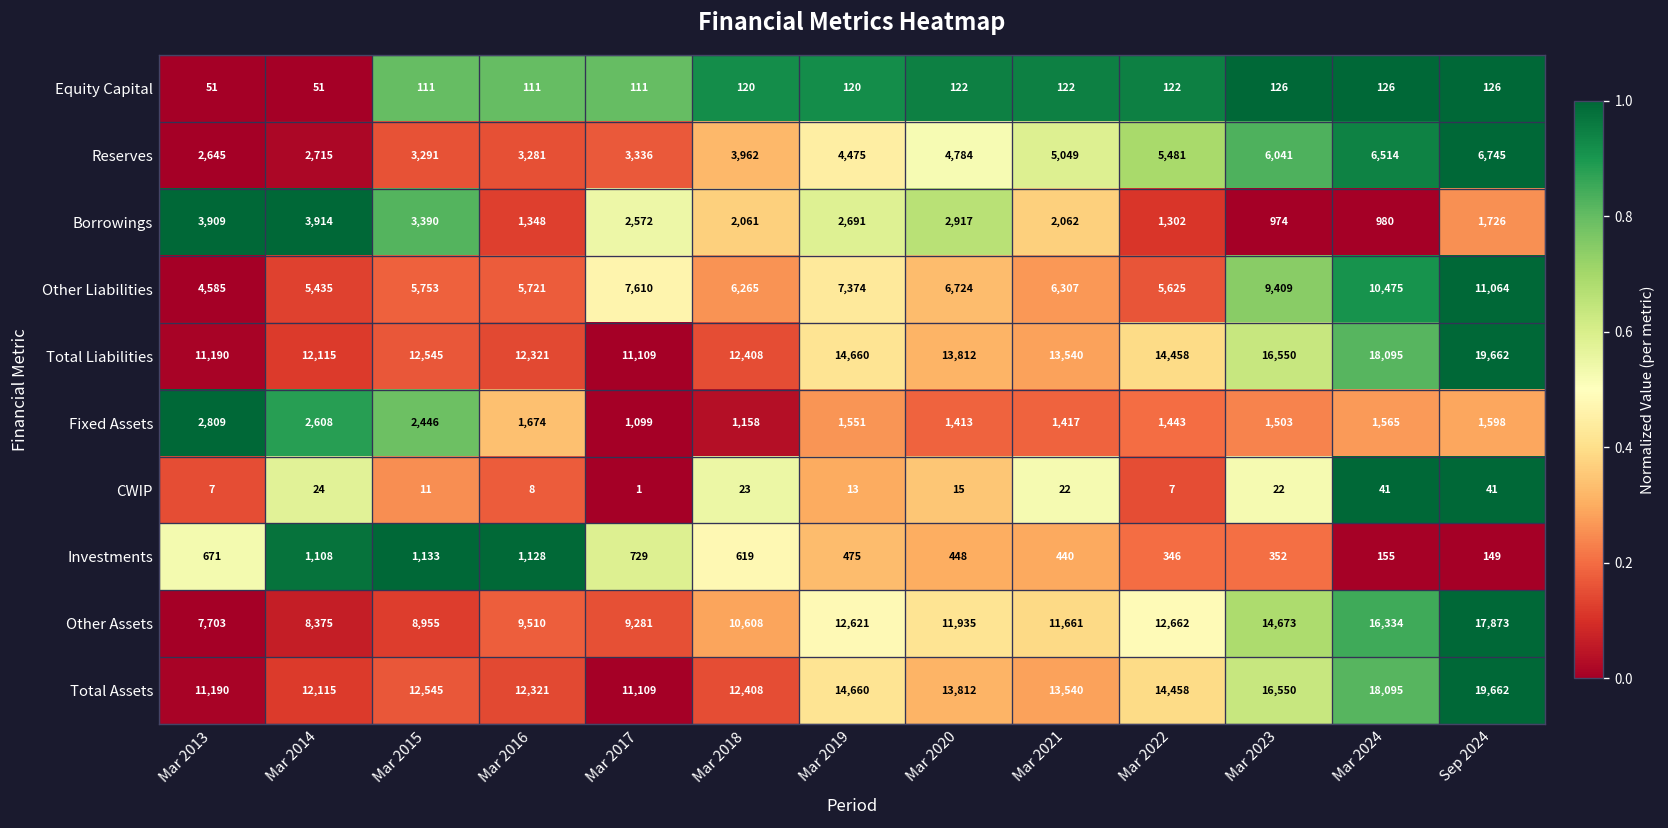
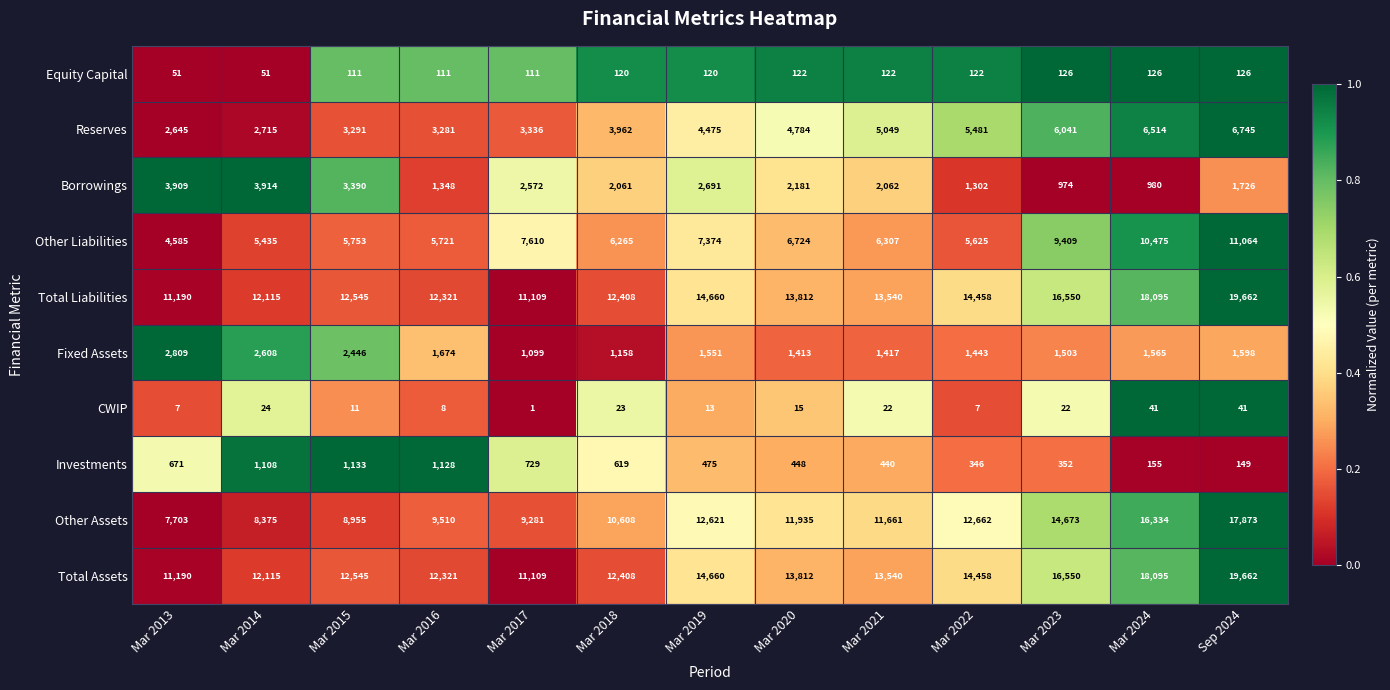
  {
    "Equity Capital": {
      "Mar 2013": "51",
      "Mar 2014": "51",
      "Mar 2015": "111",
      "Mar 2016": "111",
      "Mar 2017": "111",
      "Mar 2018": "120",
      "Mar 2019": "120",
      "Mar 2020": "122",
      "Mar 2021": "122",
      "Mar 2022": "122",
      "Mar 2023": "126",
      "Mar 2024": "126",
      "Sep 2024": "126"
    },
    "Reserves": {
      "Mar 2013": "2,645",
      "Mar 2014": "2,715",
      "Mar 2015": "3,291",
      "Mar 2016": "3,281",
      "Mar 2017": "3,336",
      "Mar 2018": "3,962",
      "Mar 2019": "4,475",
      "Mar 2020": "4,784",
      "Mar 2021": "5,049",
      "Mar 2022": "5,481",
      "Mar 2023": "6,041",
      "Mar 2024": "6,514",
      "Sep 2024": "6,745"
    },
    "Borrowings": {
      "Mar 2013": "3,909",
      "Mar 2014": "3,914",
      "Mar 2015": "3,390",
      "Mar 2016": "1,348",
      "Mar 2017": "2,572",
      "Mar 2018": "2,061",
      "Mar 2019": "2,691",
-     "Mar 2020": "2,917",
+     "Mar 2020": "2,181",
      "Mar 2021": "2,062",
      "Mar 2022": "1,302",
      "Mar 2023": "974",
      "Mar 2024": "980",
      "Sep 2024": "1,726"
    },
    "Other Liabilities": {
      "Mar 2013": "4,585",
      "Mar 2014": "5,435",
      "Mar 2015": "5,753",
      "Mar 2016": "5,721",
      "Mar 2017": "7,610",
      "Mar 2018": "6,265",
      "Mar 2019": "7,374",
      "Mar 2020": "6,724",
      "Mar 2021": "6,307",
      "Mar 2022": "5,625",
      "Mar 2023": "9,409",
      "Mar 2024": "10,475",
      "Sep 2024": "11,064"
    },
    "Total Liabilities": {
      "Mar 2013": "11,190",
      "Mar 2014": "12,115",
      "Mar 2015": "12,545",
      "Mar 2016": "12,321",
      "Mar 2017": "11,109",
      "Mar 2018": "12,408",
      "Mar 2019": "14,660",
      "Mar 2020": "13,812",
      "Mar 2021": "13,540",
      "Mar 2022": "14,458",
      "Mar 2023": "16,550",
      "Mar 2024": "18,095",
      "Sep 2024": "19,662"
    },
    "Fixed Assets": {
      "Mar 2013": "2,809",
      "Mar 2014": "2,608",
      "Mar 2015": "2,446",
      "Mar 2016": "1,674",
      "Mar 2017": "1,099",
      "Mar 2018": "1,158",
      "Mar 2019": "1,551",
      "Mar 2020": "1,413",
      "Mar 2021": "1,417",
      "Mar 2022": "1,443",
      "Mar 2023": "1,503",
      "Mar 2024": "1,565",
      "Sep 2024": "1,598"
    },
    "CWIP": {
      "Mar 2013": "7",
      "Mar 2014": "24",
      "Mar 2015": "11",
      "Mar 2016": "8",
      "Mar 2017": "1",
      "Mar 2018": "23",
      "Mar 2019": "13",
      "Mar 2020": "15",
      "Mar 2021": "22",
      "Mar 2022": "7",
      "Mar 2023": "22",
      "Mar 2024": "41",
      "Sep 2024": "41"
    },
    "Investments": {
      "Mar 2013": "671",
      "Mar 2014": "1,108",
      "Mar 2015": "1,133",
      "Mar 2016": "1,128",
      "Mar 2017": "729",
      "Mar 2018": "619",
      "Mar 2019": "475",
      "Mar 2020": "448",
      "Mar 2021": "440",
      "Mar 2022": "346",
      "Mar 2023": "352",
      "Mar 2024": "155",
      "Sep 2024": "149"
    },
    "Other Assets": {
      "Mar 2013": "7,703",
      "Mar 2014": "8,375",
      "Mar 2015": "8,955",
      "Mar 2016": "9,510",
      "Mar 2017": "9,281",
      "Mar 2018": "10,608",
      "Mar 2019": "12,621",
      "Mar 2020": "11,935",
      "Mar 2021": "11,661",
      "Mar 2022": "12,662",
      "Mar 2023": "14,673",
      "Mar 2024": "16,334",
      "Sep 2024": "17,873"
    },
    "Total Assets": {
      "Mar 2013": "11,190",
      "Mar 2014": "12,115",
      "Mar 2015": "12,545",
      "Mar 2016": "12,321",
      "Mar 2017": "11,109",
      "Mar 2018": "12,408",
      "Mar 2019": "14,660",
      "Mar 2020": "13,812",
      "Mar 2021": "13,540",
      "Mar 2022": "14,458",
      "Mar 2023": "16,550",
      "Mar 2024": "18,095",
      "Sep 2024": "19,662"
    }
  }
